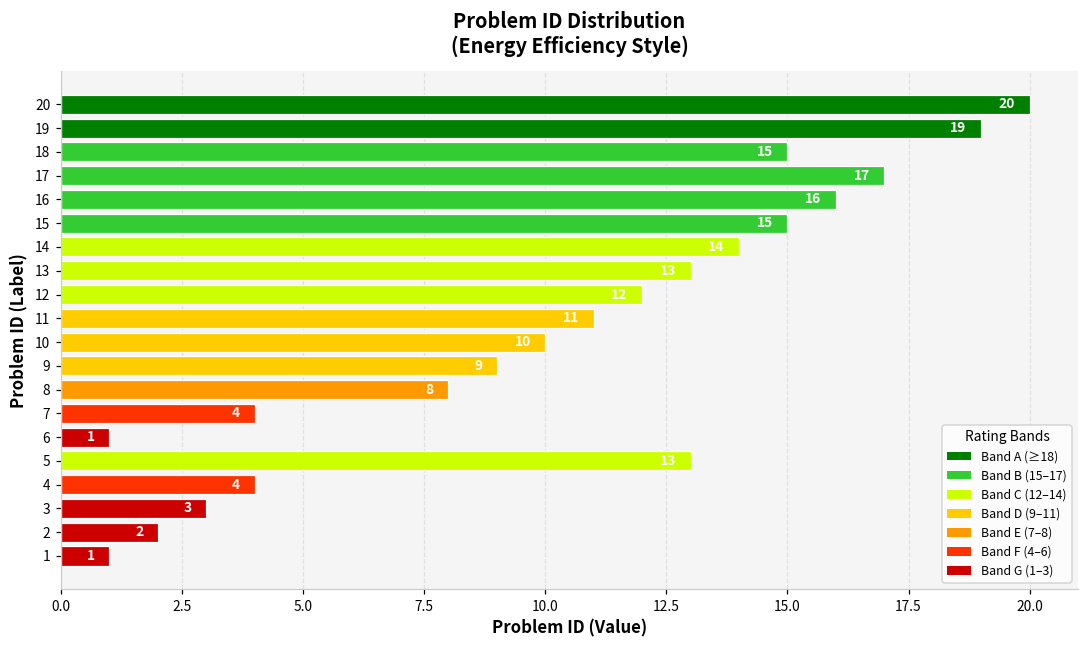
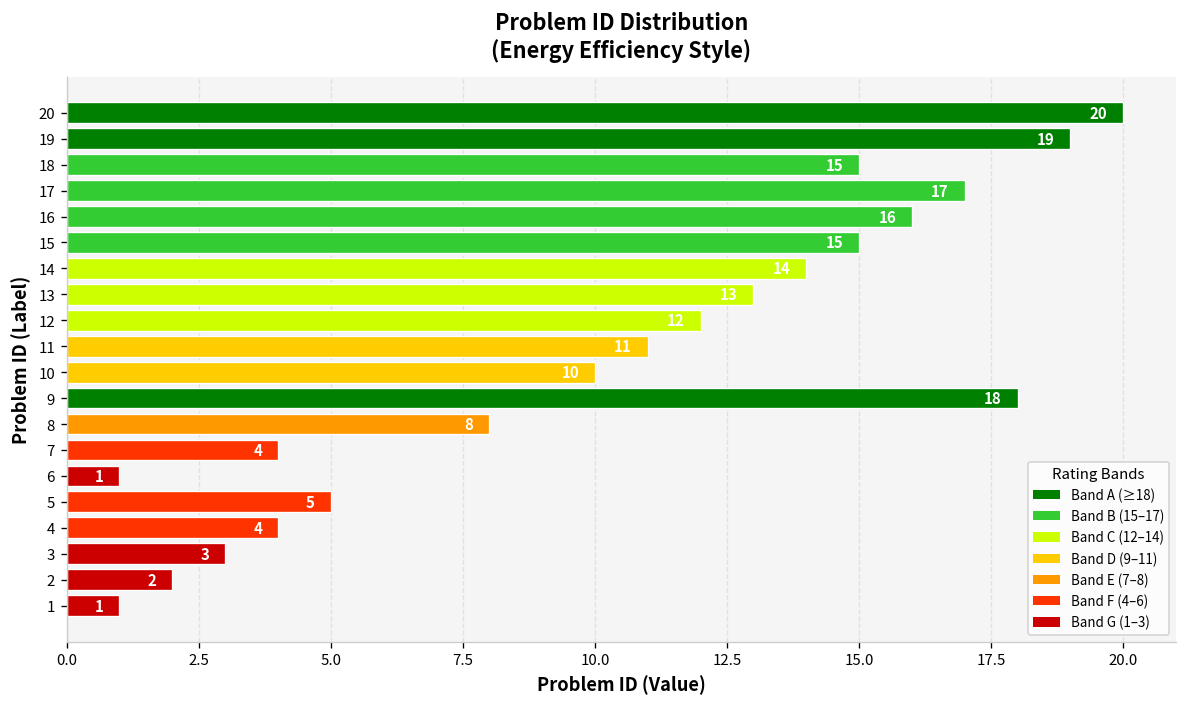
  {
    "20": 20,
    "19": 19,
    "18": 15,
    "17": 17,
    "16": 16,
    "15": 15,
    "14": 14,
    "13": 13,
    "12": 12,
    "11": 11,
    "10": 10,
-   "9": 9,
+   "9": 18,
    "8": 8,
    "7": 4,
    "6": 1,
-   "5": 13,
+   "5": 5,
    "4": 4,
    "3": 3,
    "2": 2,
    "1": 1
  }
